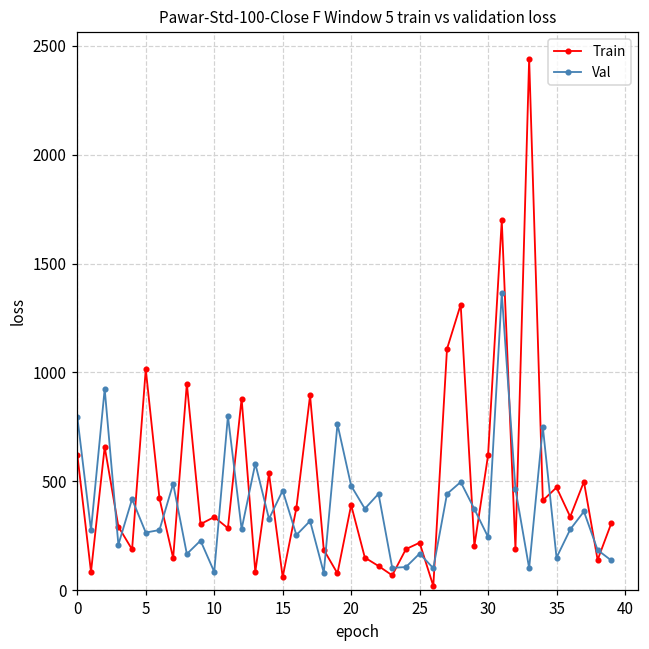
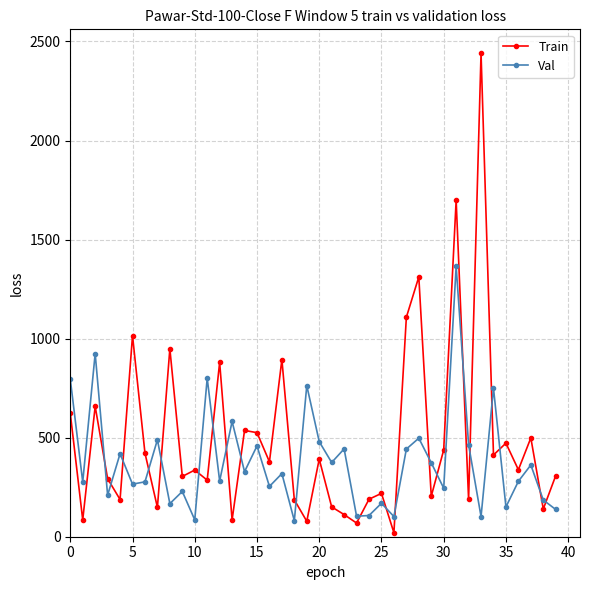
  {
    "Train": {
      "0": 620,
      "5": 1010,
      "10": 340,
-     "15": 60,
+     "15": 530,
      "20": 390,
      "25": 220,
-     "30": 620,
+     "30": 440,
      "35": 470
    },
    "Val": {
      "0": 800,
      "5": 270,
      "10": 90,
      "15": 460,
      "20": 480,
      "25": 170,
      "30": 240,
      "35": 150
    }
  }
